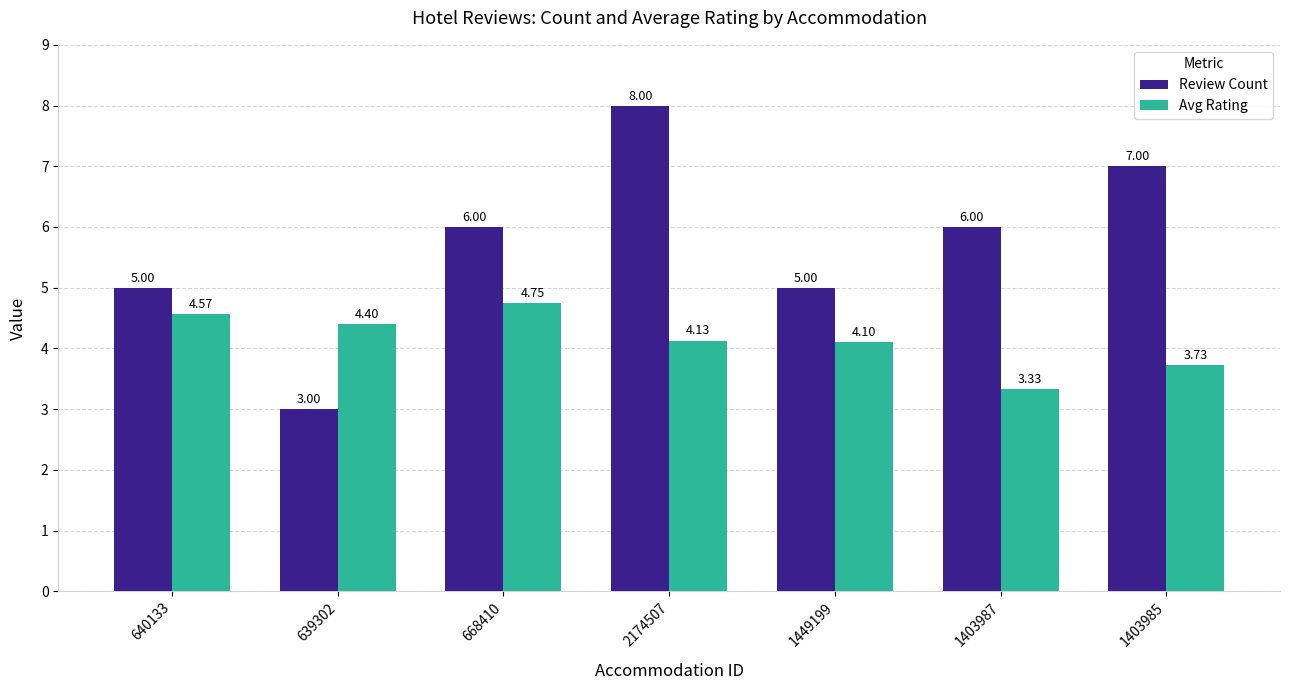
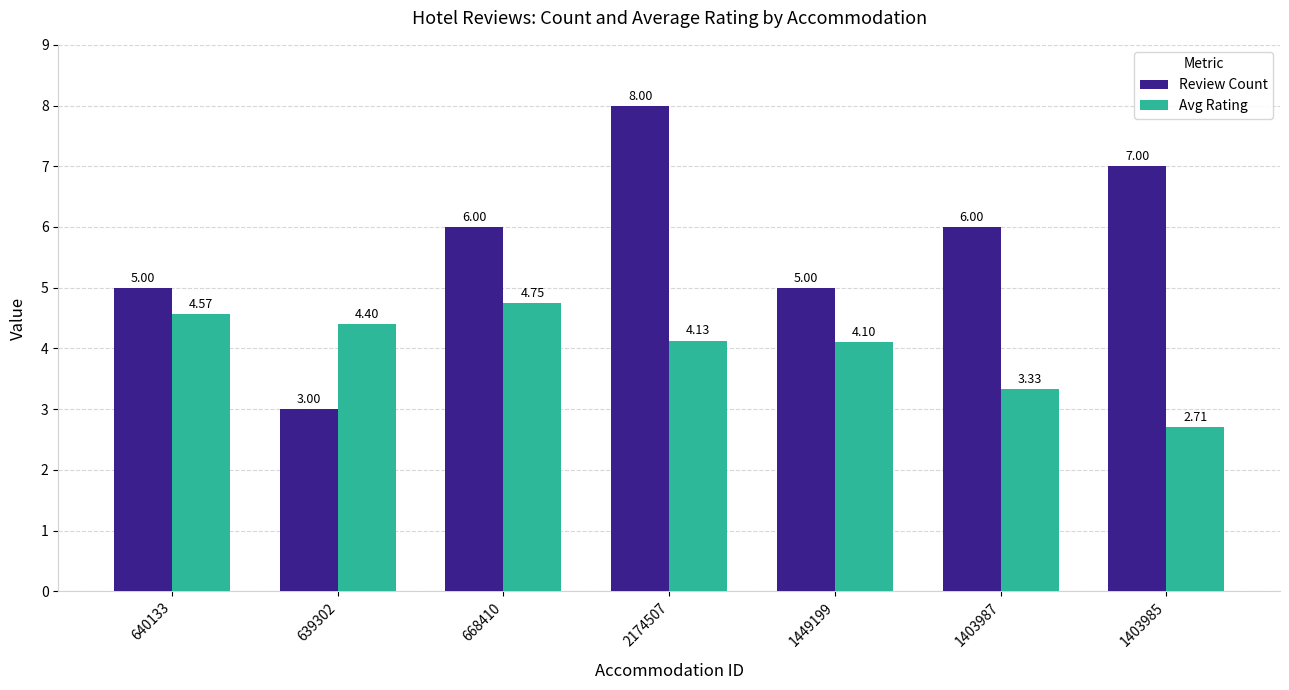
  {
    "Review Count": {
      "640133": 5.00,
      "639302": 3.00,
      "668410": 6.00,
      "2174507": 8.00,
      "1449199": 5.00,
      "1403987": 6.00,
      "1403985": 7.00
    },
    "Avg Rating": {
      "640133": 4.57,
      "639302": 4.40,
      "668410": 4.75,
      "2174507": 4.13,
      "1449199": 4.10,
      "1403987": 3.33,
-     "1403985": 3.73
+     "1403985": 2.71
    }
  }
